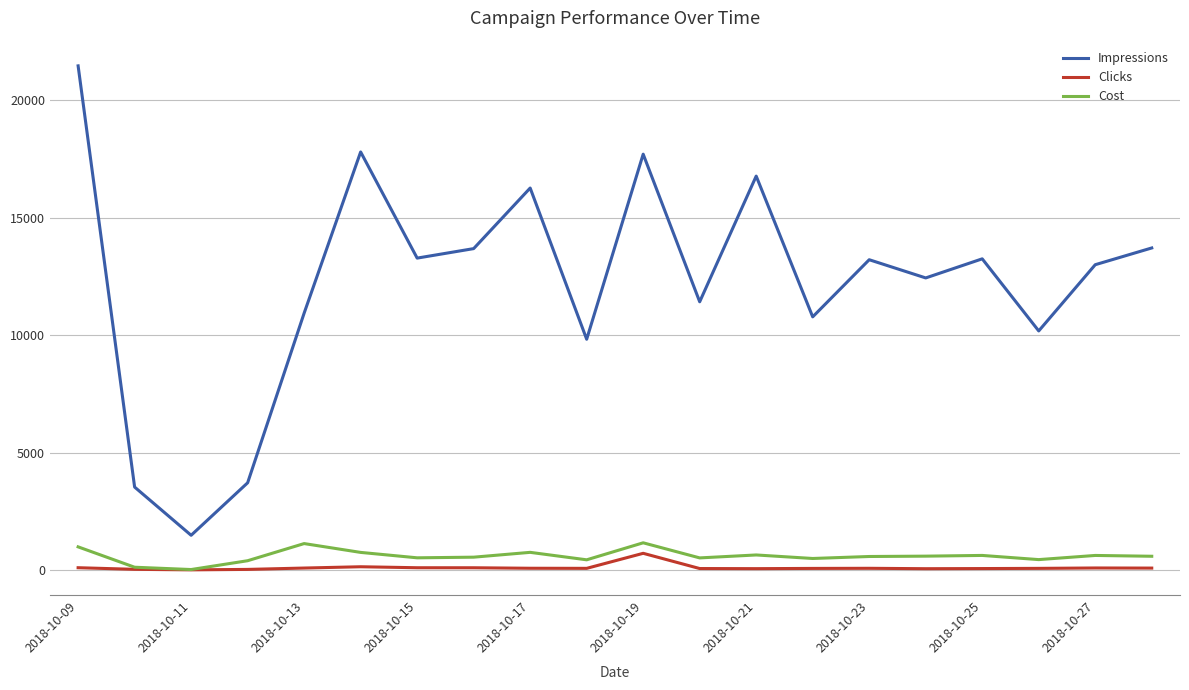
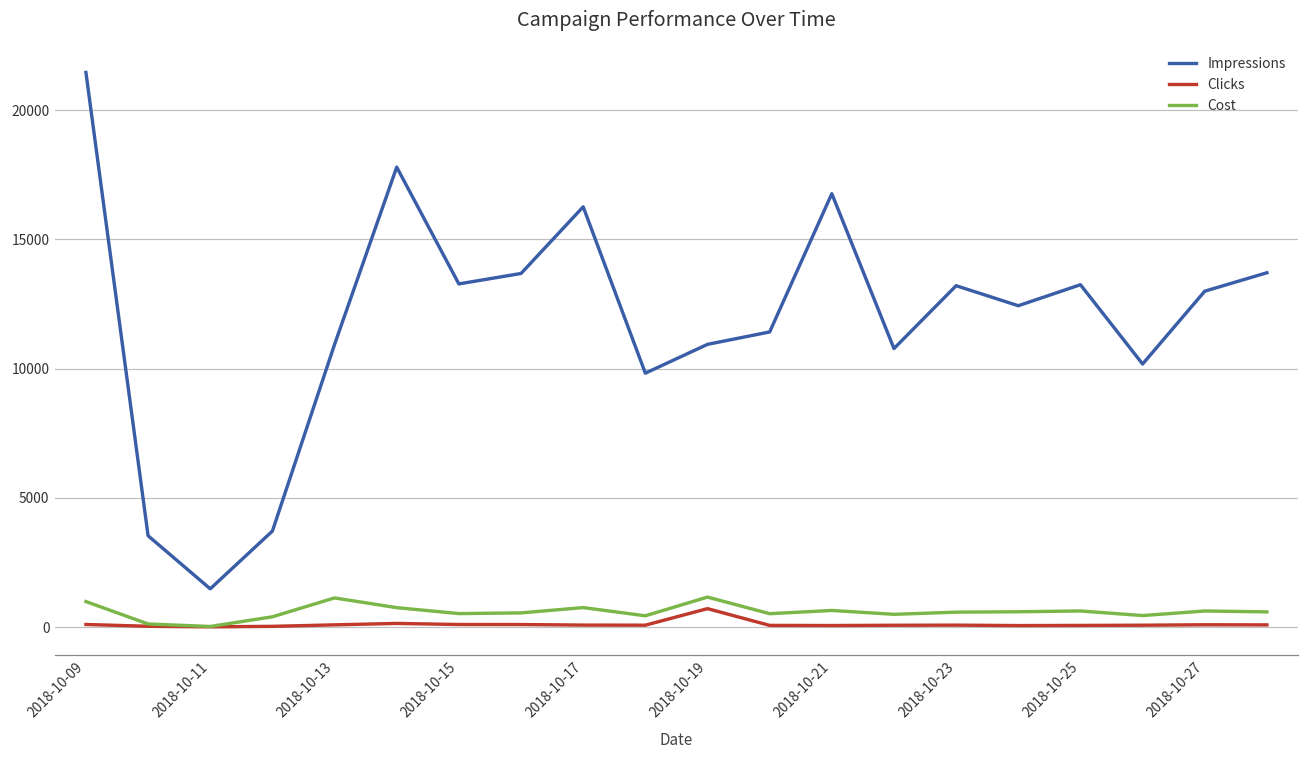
  {
    "Impressions": {
      "2018-10-09": 21500,
      "2018-10-11": 1500,
      "2018-10-13": 10900,
      "2018-10-15": 13300,
      "2018-10-17": 16300,
-     "2018-10-19": 17700,
+     "2018-10-19": 10900,
      "2018-10-21": 16800,
      "2018-10-23": 13200,
      "2018-10-25": 13200,
      "2018-10-27": 13000
    },
    "Clicks": {
      "2018-10-09": 100,
      "2018-10-13": 100,
      "2018-10-15": 100,
      "2018-10-17": 100,
      "2018-10-19": 700,
      "2018-10-21": 100,
      "2018-10-23": 100,
      "2018-10-25": 100,
      "2018-10-27": 100
    },
    "Cost": {
      "2018-10-09": 1000,
      "2018-10-13": 1100,
      "2018-10-15": 500,
      "2018-10-17": 800,
      "2018-10-19": 1200,
      "2018-10-21": 600,
      "2018-10-23": 600,
      "2018-10-25": 600,
      "2018-10-27": 600
    }
  }
